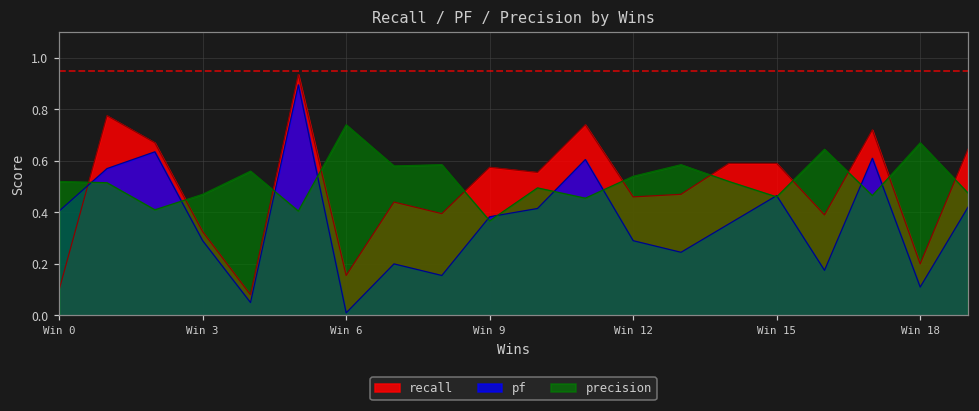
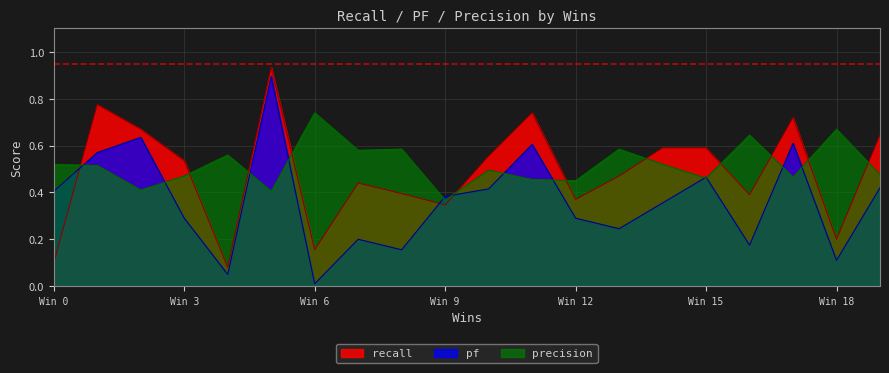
  {
    "recall": {
      "Win 0": 0.10,
-     "Win 3": 0.33,
+     "Win 3": 0.54,
      "Win 6": 0.16,
-     "Win 9": 0.58,
-     "Win 12": 0.46,
+     "Win 9": 0.35,
+     "Win 12": 0.37,
      "Win 15": 0.59,
      "Win 18": 0.20
    },
    "pf": {
      "Win 0": 0.41,
      "Win 3": 0.29,
      "Win 6": 0.01,
      "Win 9": 0.38,
      "Win 12": 0.29,
      "Win 18": 0.11
    },
    "precision": {
      "Win 0": 0.52,
      "Win 3": 0.47,
      "Win 6": 0.74,
      "Win 9": 0.37,
-     "Win 12": 0.54,
+     "Win 12": 0.45,
      "Win 18": 0.67
    }
  }
